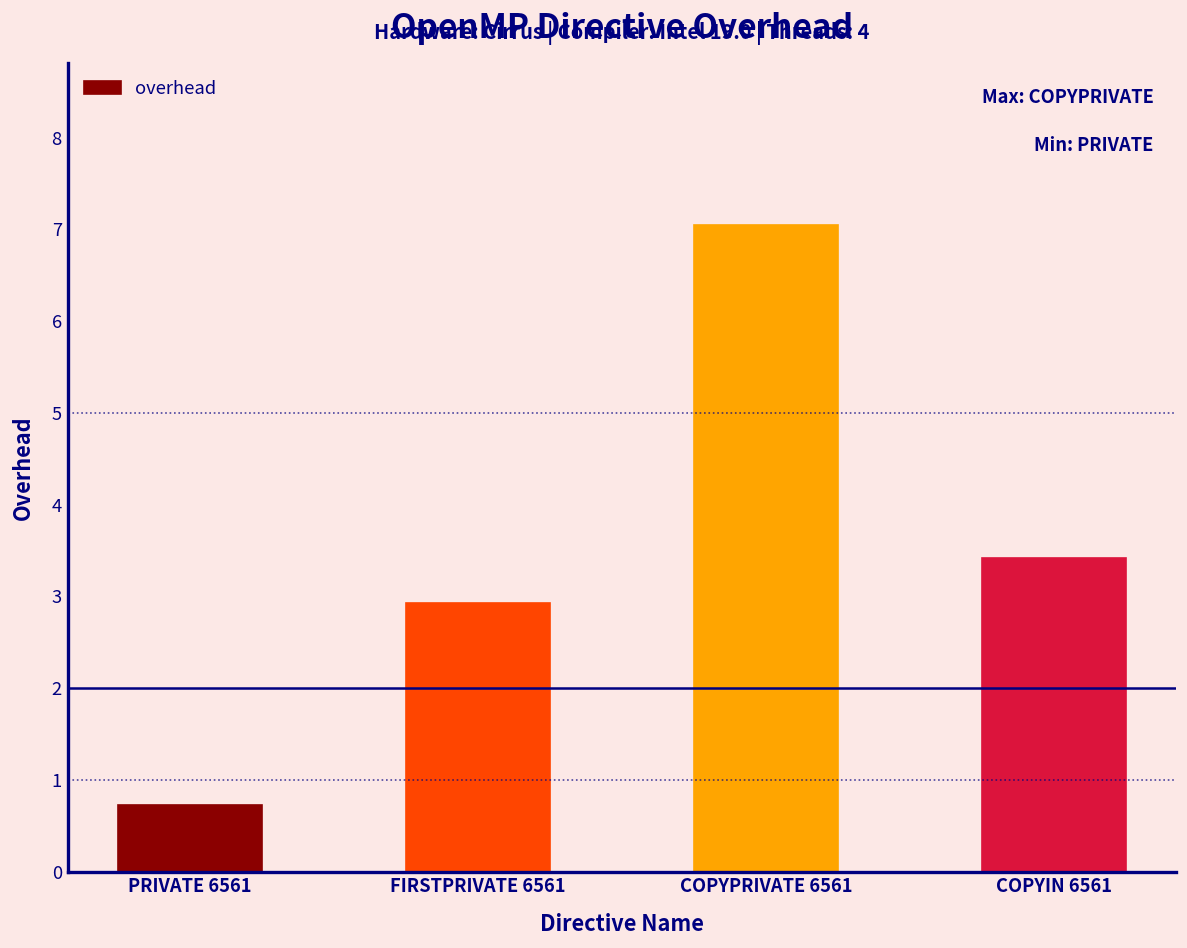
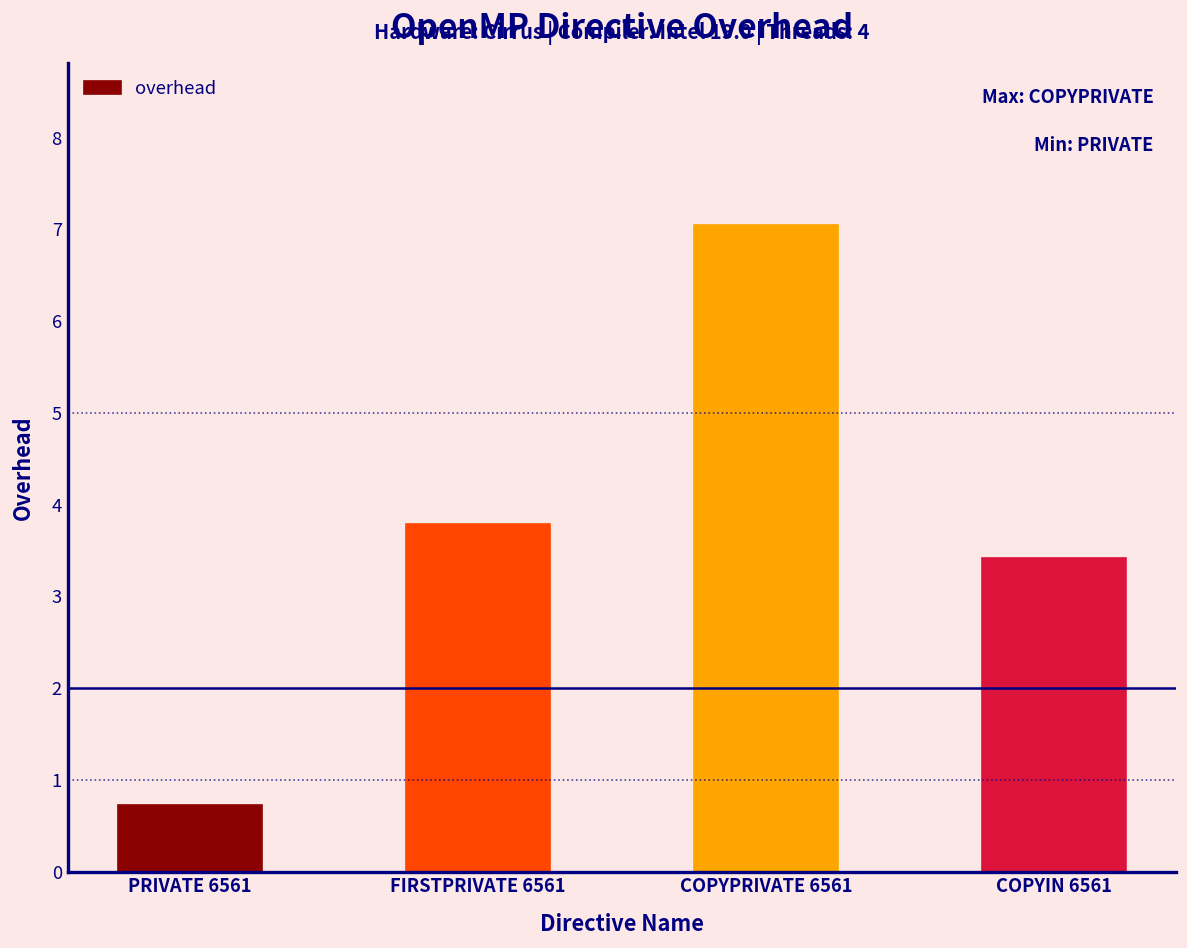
  {
    "PRIVATE 6561": 0.7,
-   "FIRSTPRIVATE 6561": 2.9,
+   "FIRSTPRIVATE 6561": 3.8,
    "COPYPRIVATE 6561": 7.0,
    "COPYIN 6561": 3.4
  }
